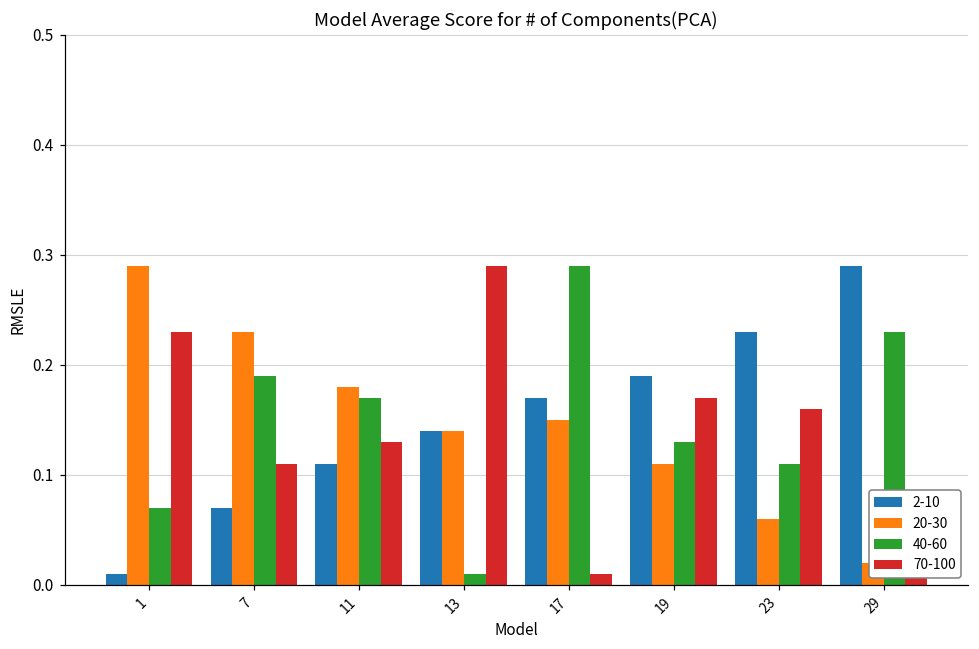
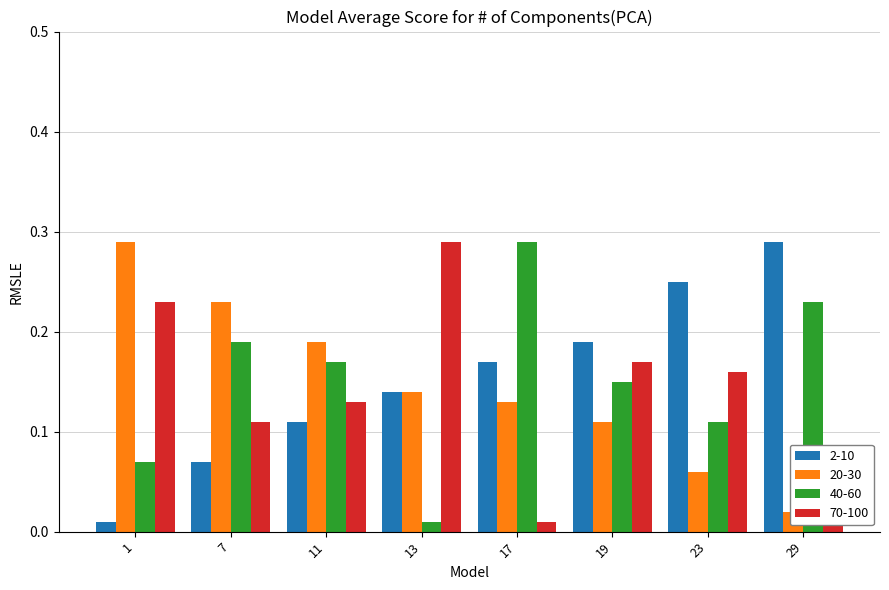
  {
    "2-10": {
      "1": 0.01,
      "7": 0.07,
      "11": 0.11,
      "13": 0.14,
      "17": 0.17,
      "19": 0.19,
-     "23": 0.23,
+     "23": 0.25,
      "29": 0.29
    },
    "20-30": {
      "1": 0.29,
      "7": 0.23,
-     "11": 0.18,
+     "11": 0.19,
      "13": 0.14,
-     "17": 0.15,
+     "17": 0.13,
      "19": 0.11,
      "23": 0.06
    },
    "40-60": {
      "1": 0.07,
      "7": 0.19,
      "11": 0.17,
      "13": 0.01,
      "17": 0.29,
-     "19": 0.13,
+     "19": 0.15,
      "23": 0.11,
      "29": 0.23
    },
    "70-100": {
      "1": 0.23,
      "7": 0.11,
      "11": 0.13,
      "13": 0.29,
      "17": 0.01,
      "19": 0.17,
      "23": 0.16
    }
  }
